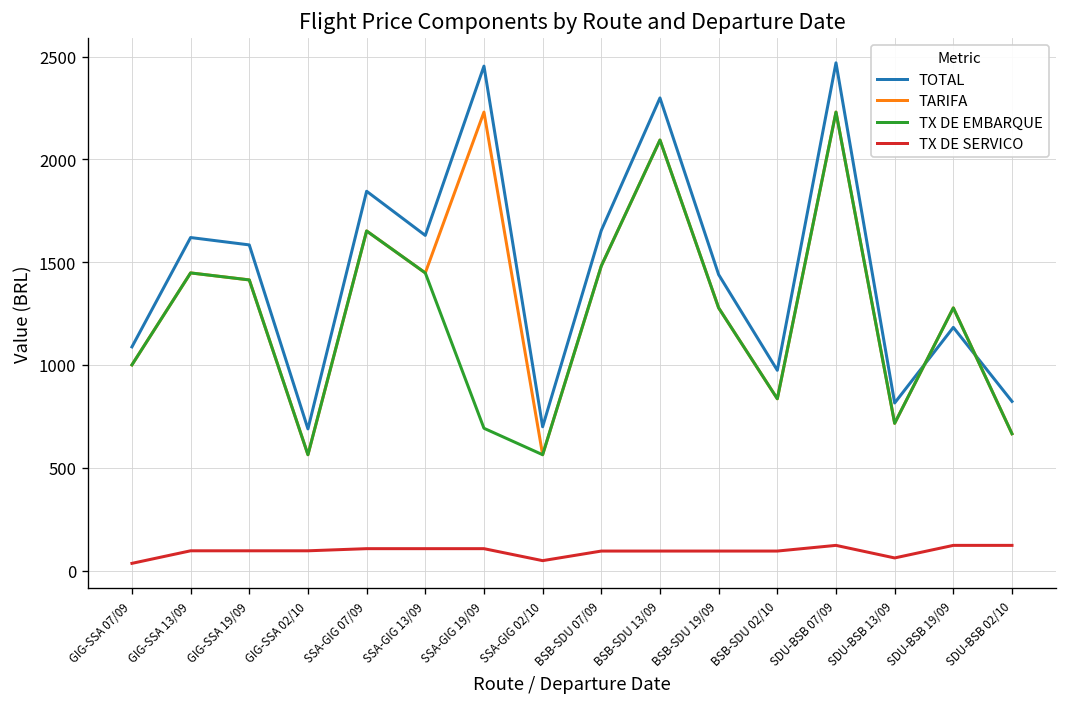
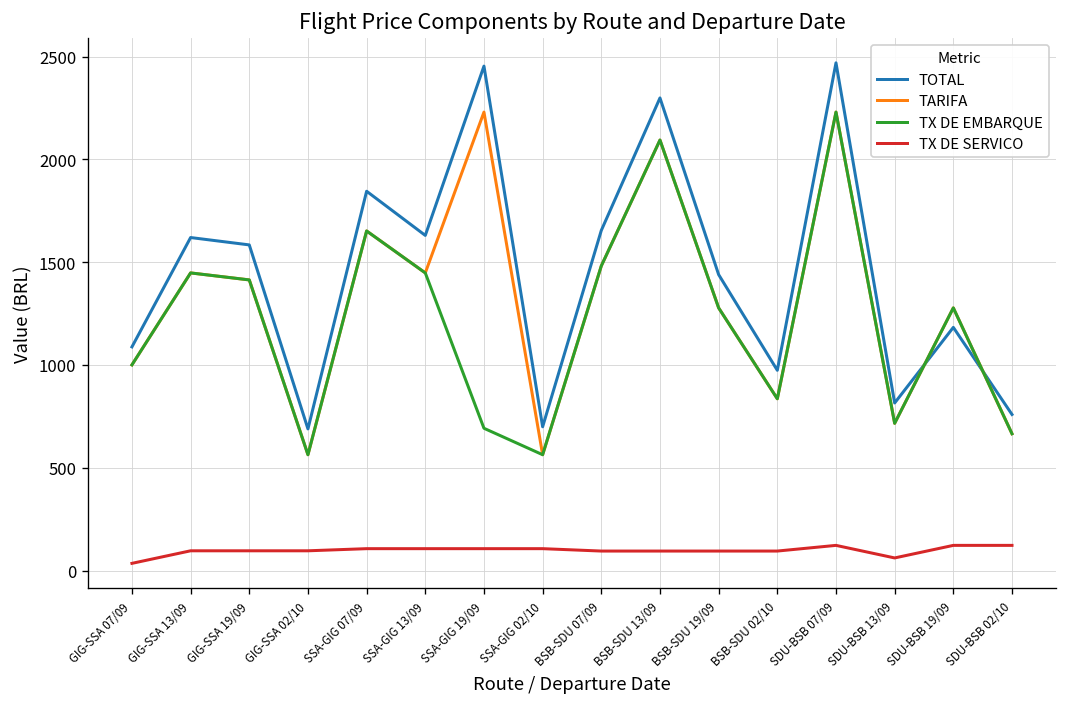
  {
    "TOTAL": {
      "GIG-SSA 07/09": 1090,
      "GIG-SSA 13/09": 1620,
      "GIG-SSA 19/09": 1580,
      "GIG-SSA 02/10": 690,
      "SSA-GIG 07/09": 1840,
      "SSA-GIG 13/09": 1630,
      "SSA-GIG 19/09": 2450,
      "SSA-GIG 02/10": 700,
      "BSB-SDU 07/09": 1650,
      "BSB-SDU 13/09": 2300,
      "BSB-SDU 19/09": 1440,
      "BSB-SDU 02/10": 970,
      "SDU-BSB 07/09": 2470,
      "SDU-BSB 13/09": 810,
      "SDU-BSB 19/09": 1180,
-     "SDU-BSB 02/10": 820
+     "SDU-BSB 02/10": 760
    },
    "TARIFA": {
      "SSA-GIG 19/09": 2230
    },
    "TX DE EMBARQUE": {
      "SSA-GIG 19/09": 690
    },
    "TX DE SERVICO": {
      "GIG-SSA 07/09": 30,
      "GIG-SSA 13/09": 100,
      "GIG-SSA 19/09": 100,
      "GIG-SSA 02/10": 100,
      "SSA-GIG 07/09": 110,
      "SSA-GIG 13/09": 110,
      "SSA-GIG 19/09": 110,
-     "SSA-GIG 02/10": 50,
+     "SSA-GIG 02/10": 110,
      "BSB-SDU 07/09": 90,
      "BSB-SDU 13/09": 90,
      "BSB-SDU 19/09": 90,
      "BSB-SDU 02/10": 90,
      "SDU-BSB 07/09": 120,
      "SDU-BSB 13/09": 60,
      "SDU-BSB 19/09": 120,
      "SDU-BSB 02/10": 120
    }
  }
